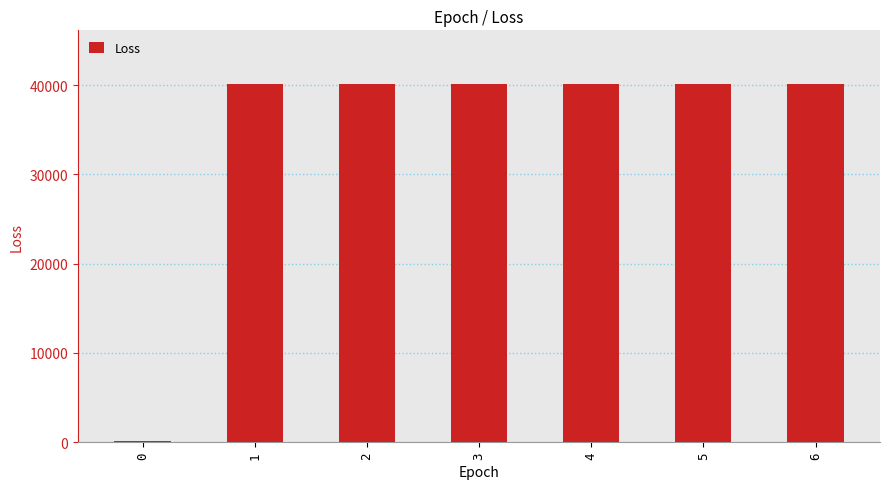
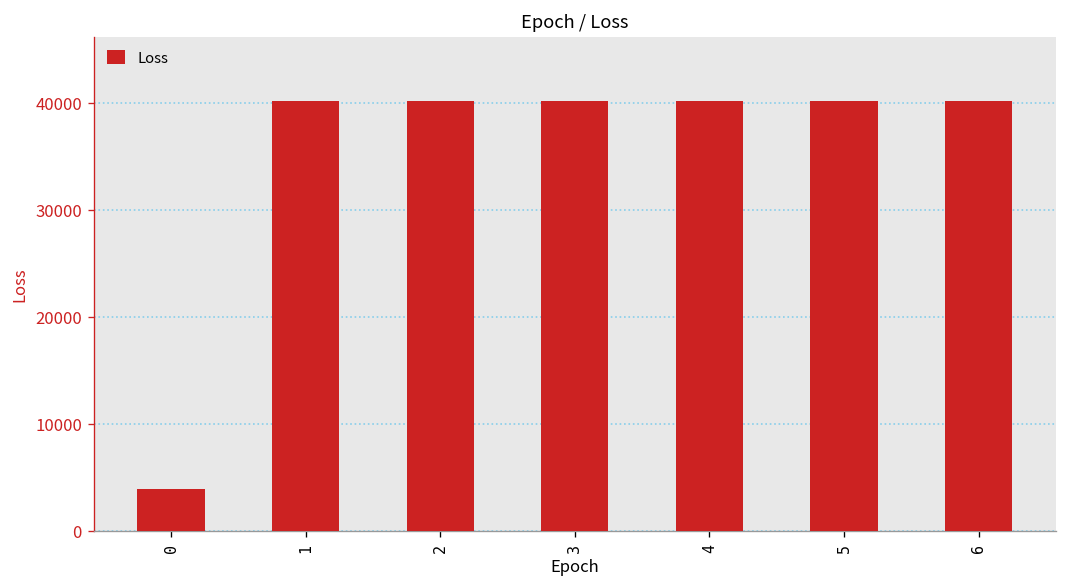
  {
-   "0": 0,
+   "0": 4000,
    "1": 40000,
    "2": 40000,
    "3": 40000,
    "4": 40000,
    "5": 40000,
    "6": 40000
  }
